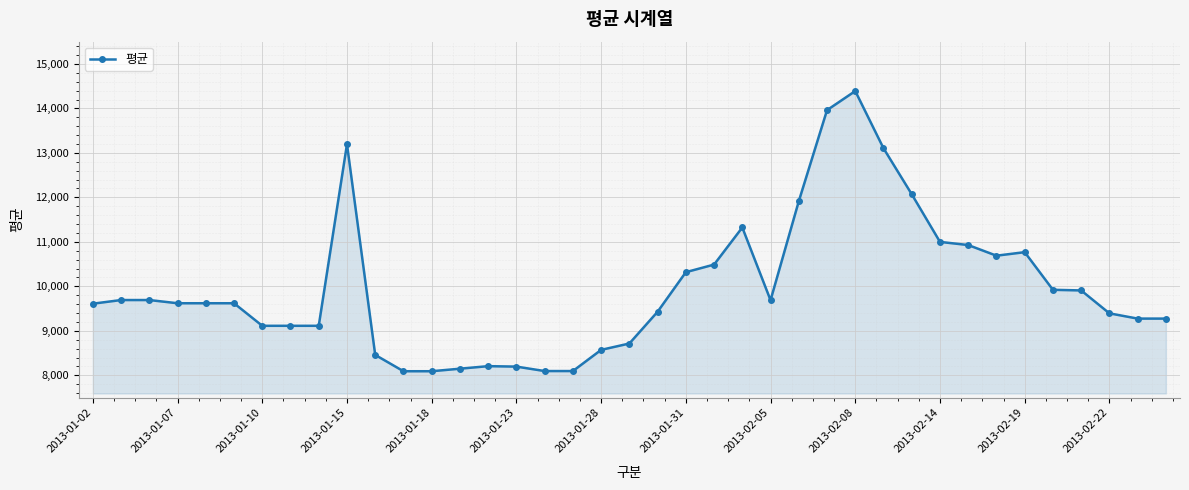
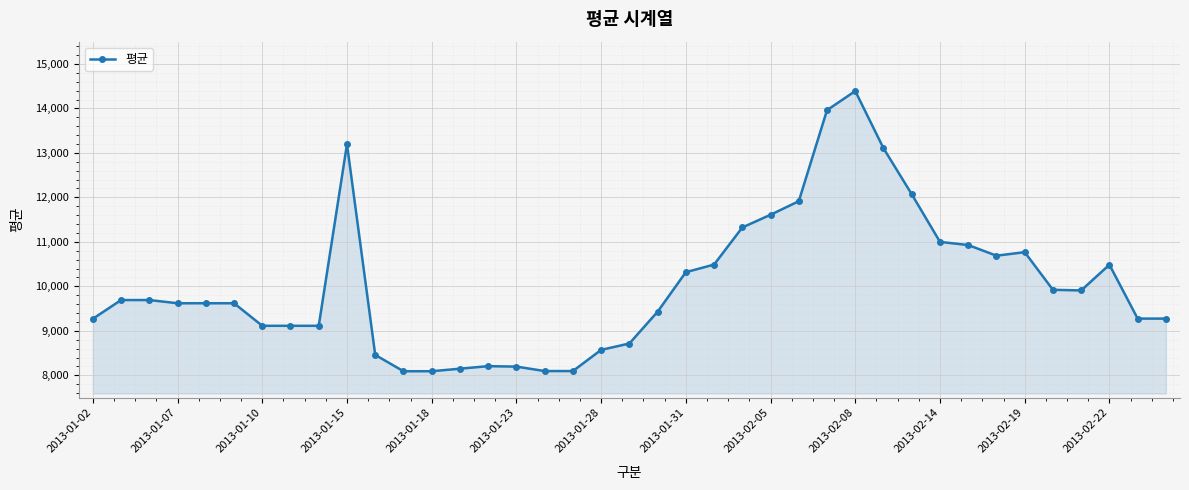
  {
-   "2013-01-02": "9,600",
+   "2013-01-02": "9,300",
    "2013-01-07": "9,600",
    "2013-01-10": "9,100",
    "2013-01-15": "13,200",
    "2013-01-18": "8,100",
    "2013-01-23": "8,200",
    "2013-01-28": "8,600",
    "2013-01-31": "10,300",
-   "2013-02-05": "9,700",
+   "2013-02-05": "11,600",
    "2013-02-08": "14,400",
    "2013-02-14": "11,000",
    "2013-02-19": "10,800",
-   "2013-02-22": "9,400"
+   "2013-02-22": "10,500"
  }
